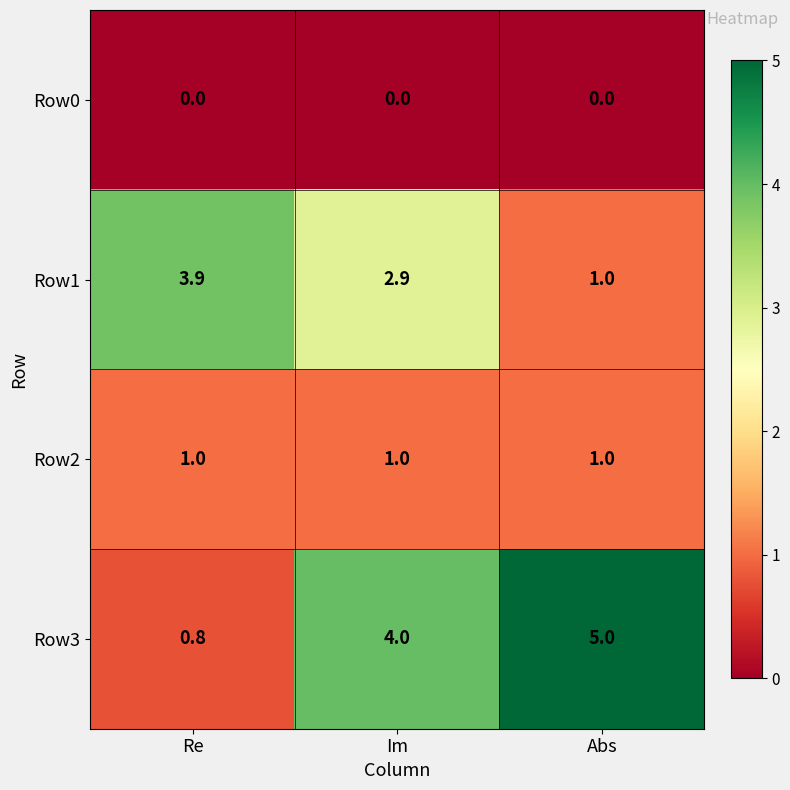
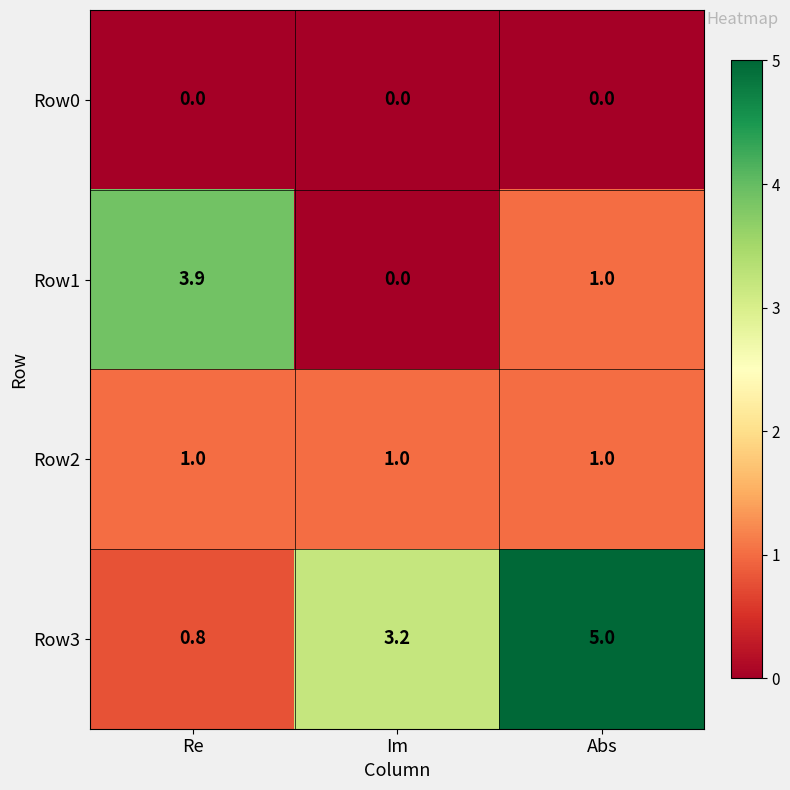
  {
    "Row0": {
      "Re": 0.0,
      "Im": 0.0,
      "Abs": 0.0
    },
    "Row1": {
      "Re": 3.9,
-     "Im": 2.9,
+     "Im": 0.0,
      "Abs": 1.0
    },
    "Row2": {
      "Re": 1.0,
      "Im": 1.0,
      "Abs": 1.0
    },
    "Row3": {
      "Re": 0.8,
-     "Im": 4.0,
+     "Im": 3.2,
      "Abs": 5.0
    }
  }
